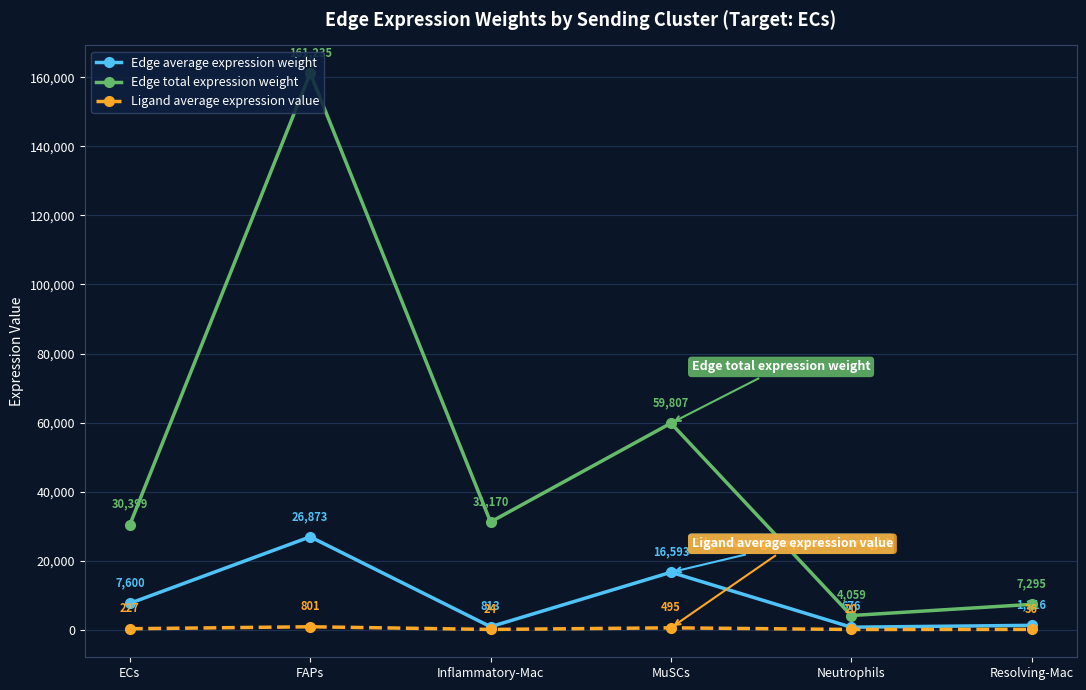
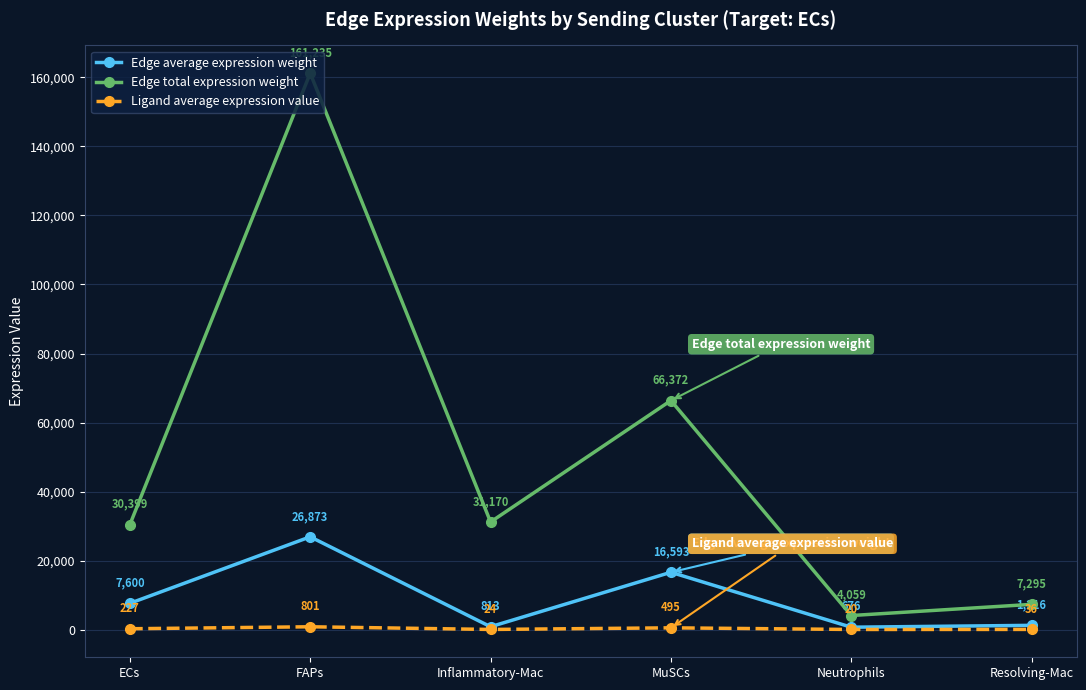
  {
    "Edge average expression weight": {
      "ECs": "7,600",
      "FAPs": "26,873"
    },
    "Edge total expression weight": {
      "ECs": "30,399",
      "Inflammatory-Mac": "31,170",
-     "MuSCs": "59,807",
+     "MuSCs": "66,372",
      "Resolving-Mac": "7,295"
    },
    "Ligand average expression value": {
      "FAPs": "801"
    }
  }
